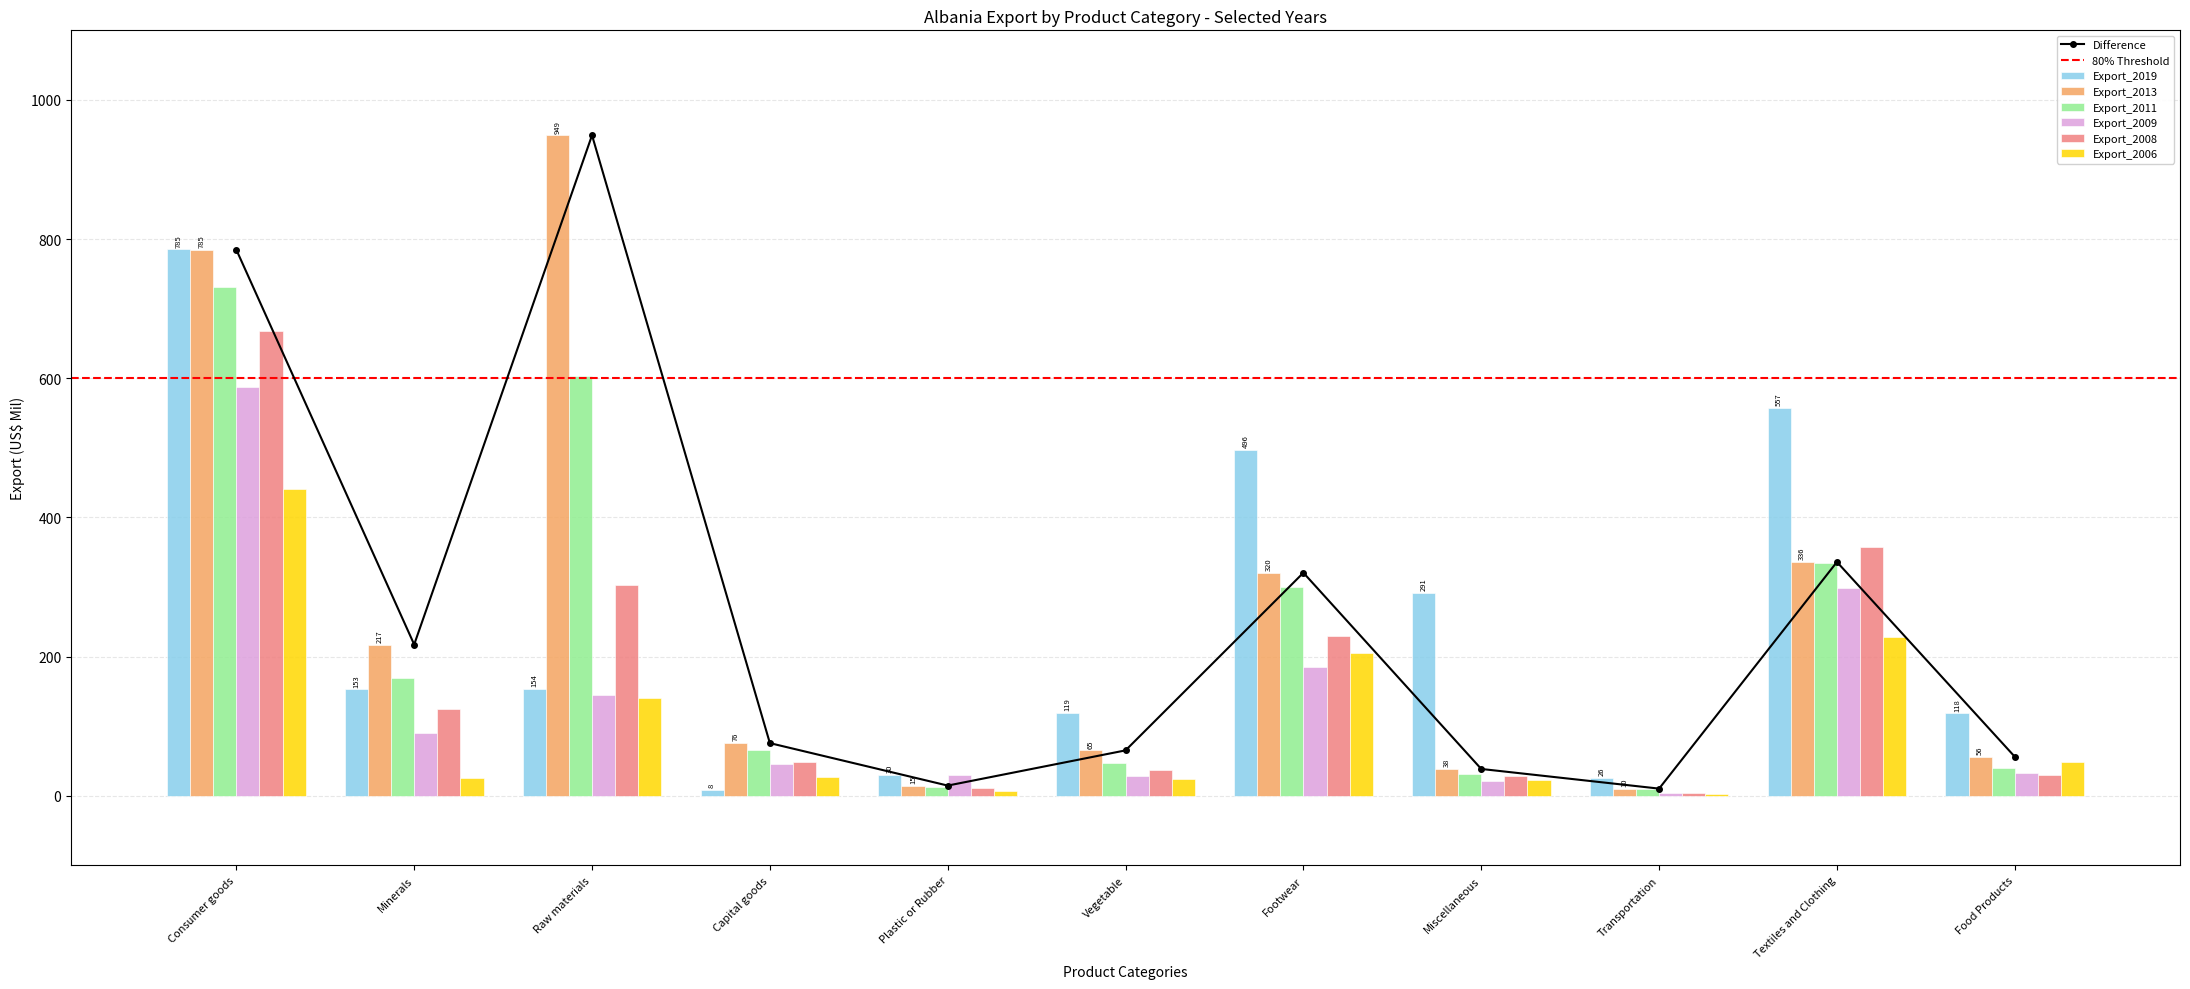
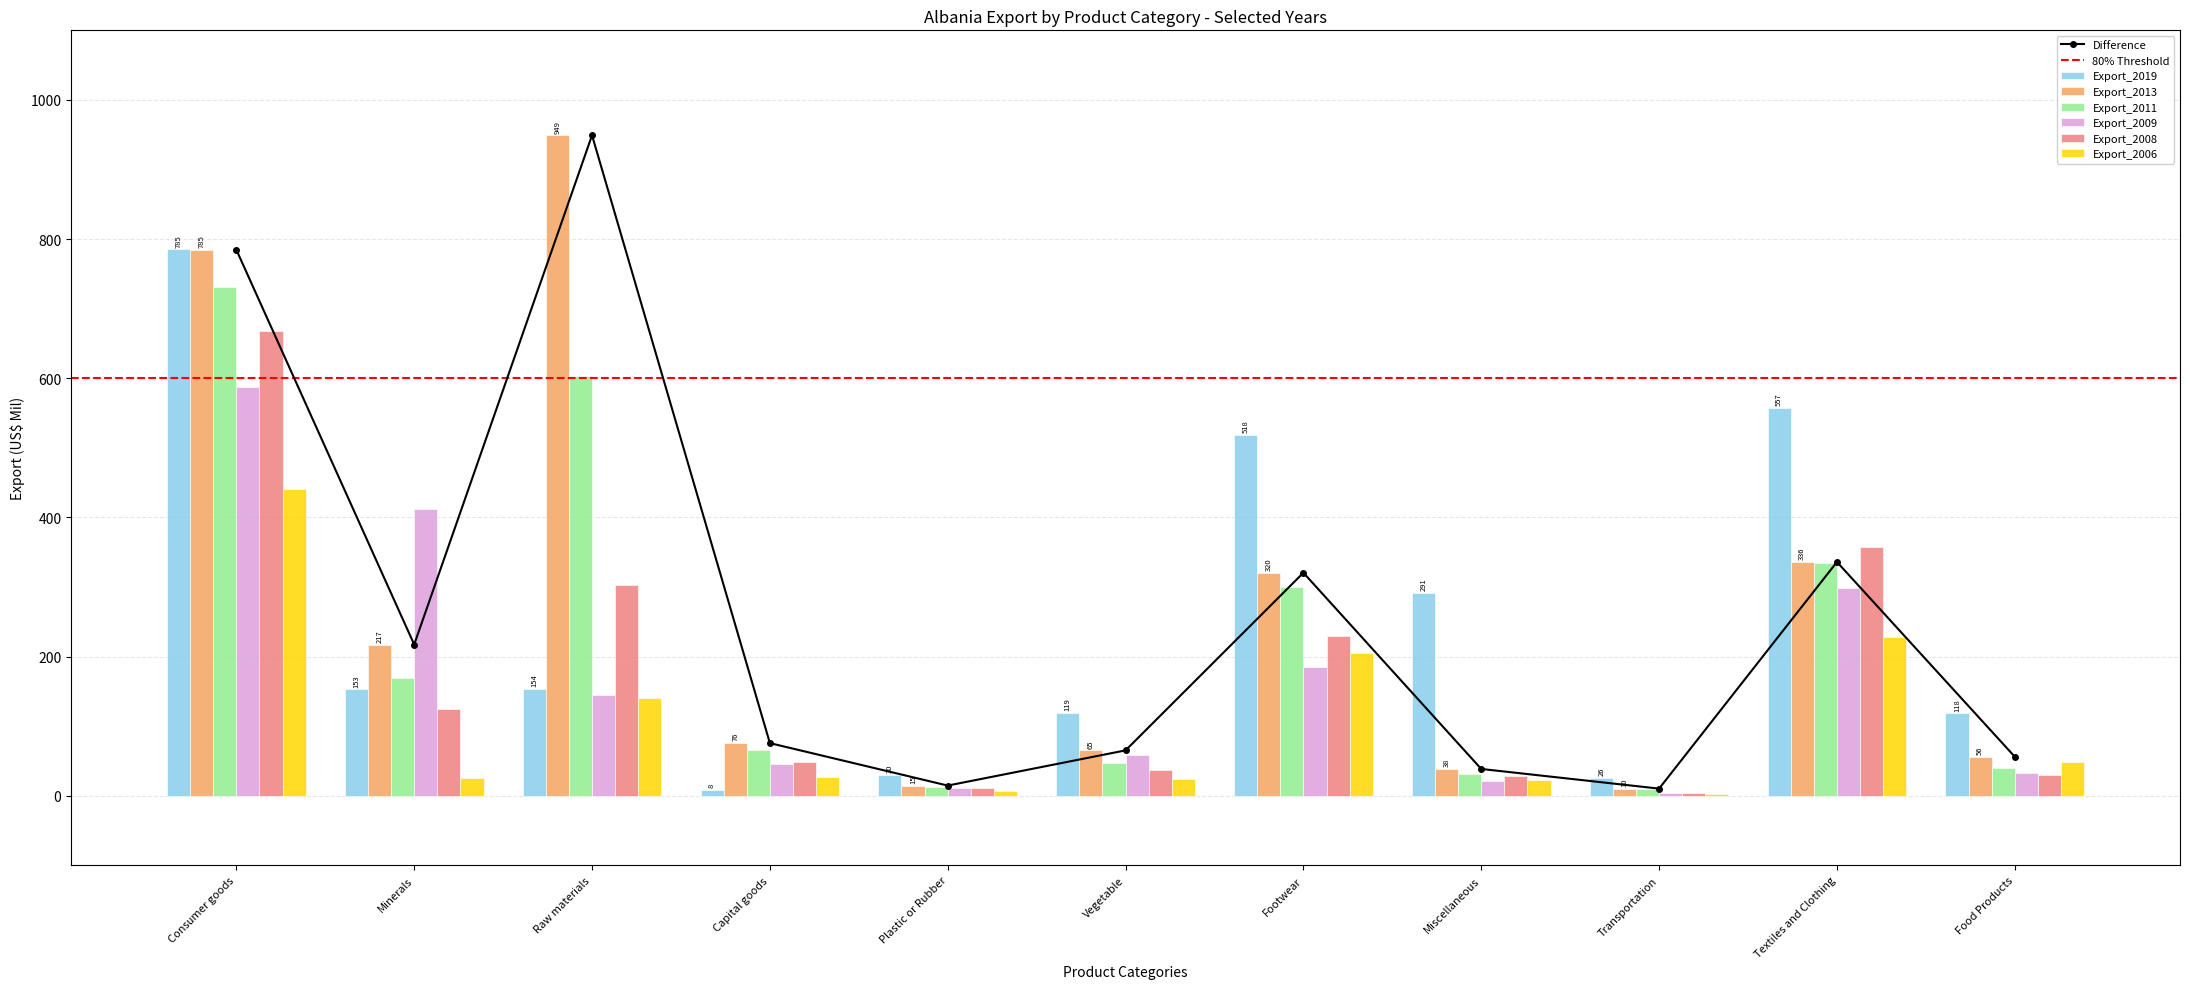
  {
    "Export_2019": {
      "Consumer goods": 785,
      "Minerals": 153,
      "Raw materials": 154,
      "Capital goods": 8,
      "Plastic or Rubber": 30,
      "Vegetable": 119,
-     "Footwear": 496,
+     "Footwear": 518,
      "Miscellaneous": 291,
      "Transportation": 26,
      "Textiles and Clothing": 557,
      "Food Products": 118
    },
    "Export_2011": {
      "Consumer goods": 730,
      "Minerals": 170,
      "Raw materials": 600,
      "Capital goods": 70,
      "Plastic or Rubber": 10,
      "Vegetable": 50,
      "Footwear": 300,
      "Miscellaneous": 30,
      "Transportation": 10,
      "Textiles and Clothing": 330,
      "Food Products": 40
    },
    "Export_2009": {
      "Consumer goods": 590,
-     "Minerals": 90,
+     "Minerals": 410,
      "Raw materials": 140,
      "Capital goods": 50,
-     "Plastic or Rubber": 30,
-     "Vegetable": 30,
+     "Plastic or Rubber": 10,
+     "Vegetable": 60,
      "Footwear": 190,
      "Miscellaneous": 20,
      "Transportation": 0,
      "Textiles and Clothing": 300,
      "Food Products": 30
    },
    "Export_2006": {
      "Consumer goods": 440,
      "Minerals": 30,
      "Raw materials": 140,
      "Capital goods": 30,
      "Plastic or Rubber": 10,
      "Vegetable": 20,
      "Footwear": 210,
      "Miscellaneous": 20,
      "Textiles and Clothing": 230,
      "Food Products": 50
    }
  }
